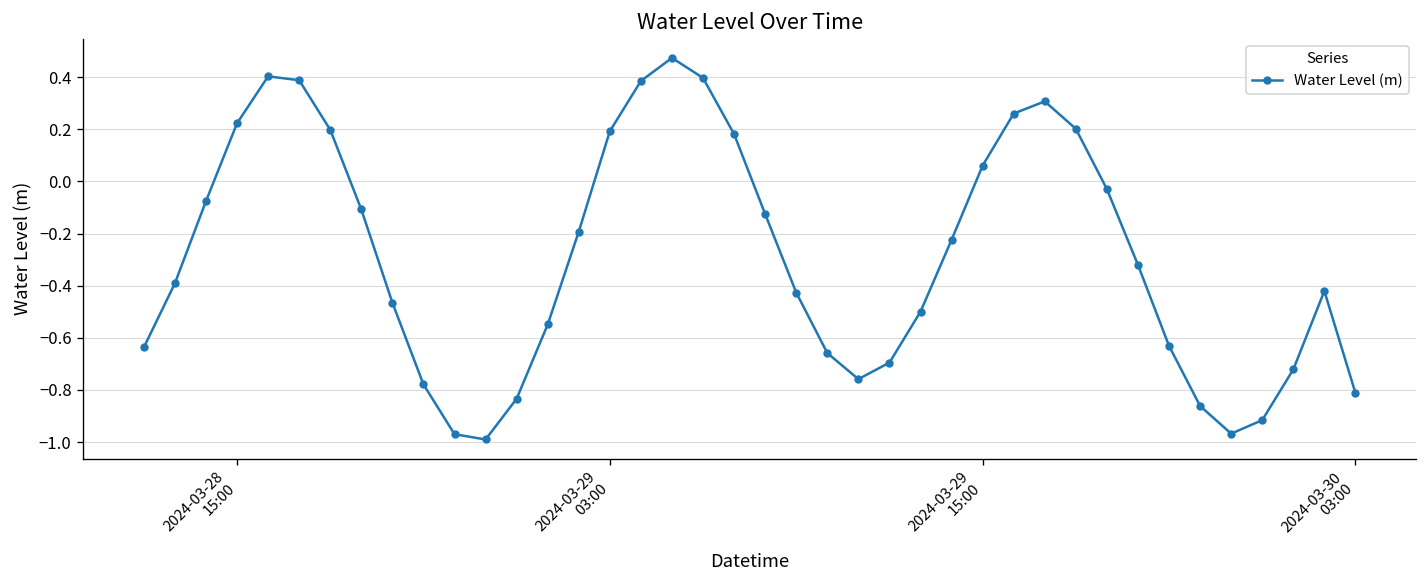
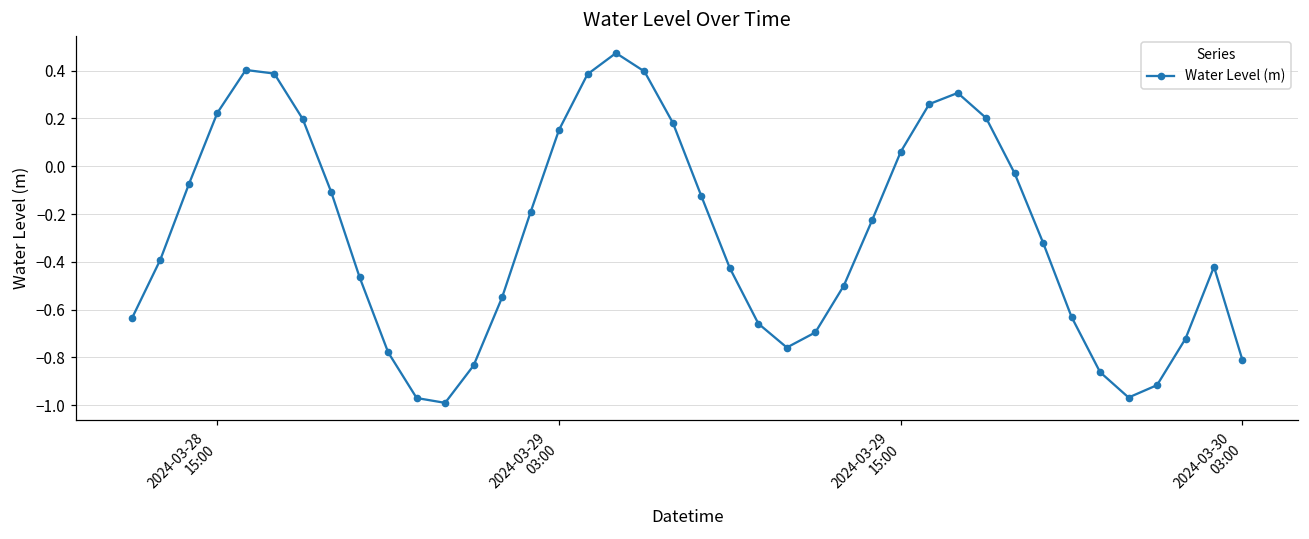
  {
    "2024-03-28 15:00": 0.22,
-   "2024-03-29 03:00": 0.19,
+   "2024-03-29 03:00": 0.15,
    "2024-03-29 15:00": 0.06,
    "2024-03-30 03:00": -0.81
  }
